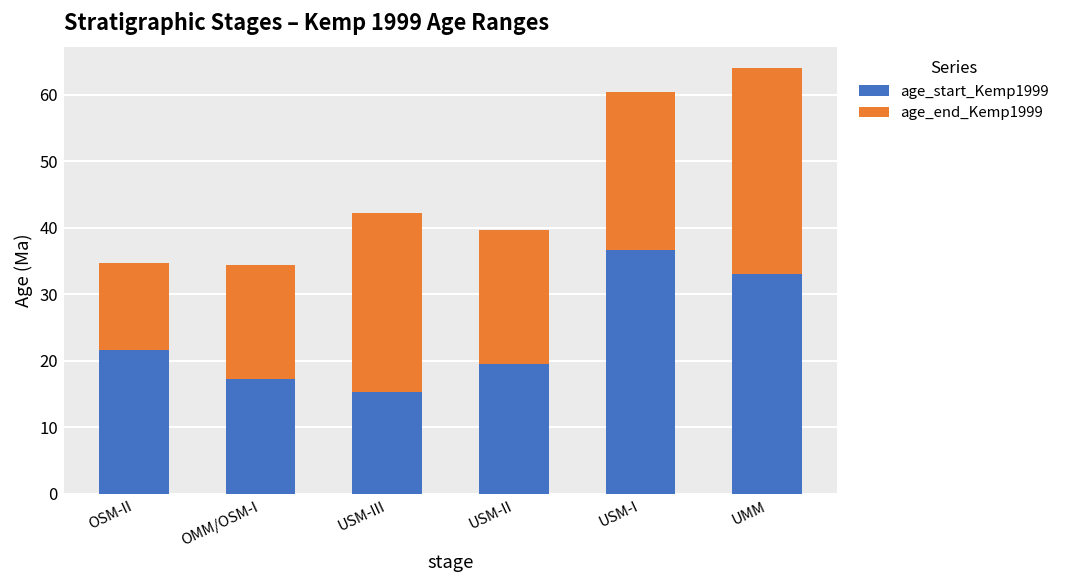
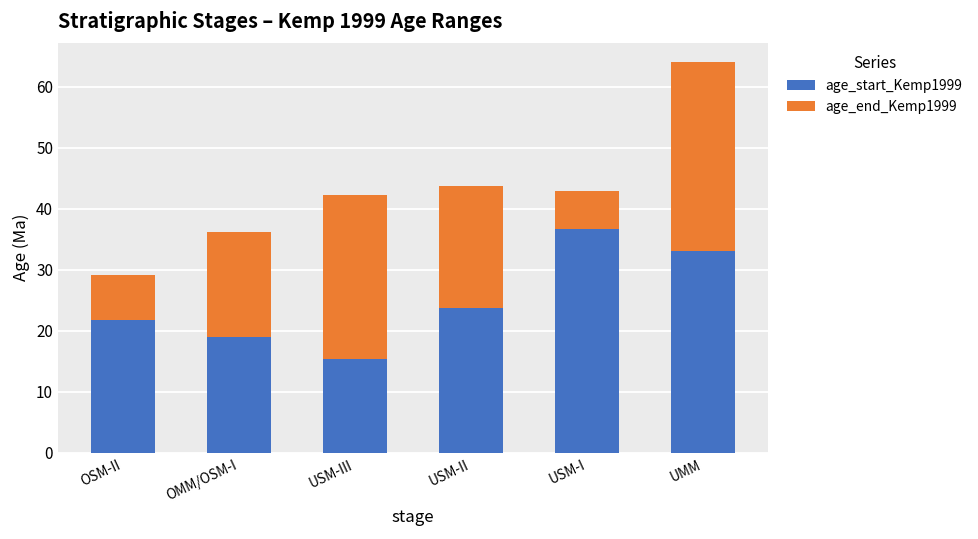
  {
    "age_start_Kemp1999": {
      "OSM-II": 22,
-     "OMM/OSM-I": 17,
+     "OMM/OSM-I": 19,
      "USM-III": 15,
-     "USM-II": 20,
+     "USM-II": 24,
      "USM-I": 37,
      "UMM": 33
    },
    "age_end_Kemp1999": {
-     "OSM-II": 13,
+     "OSM-II": 8,
      "OMM/OSM-I": 17,
      "USM-III": 27,
      "USM-II": 20,
-     "USM-I": 24,
+     "USM-I": 6,
      "UMM": 31
    }
  }
